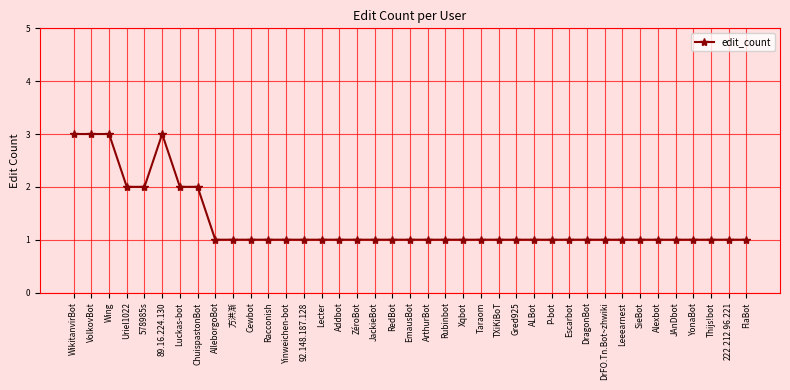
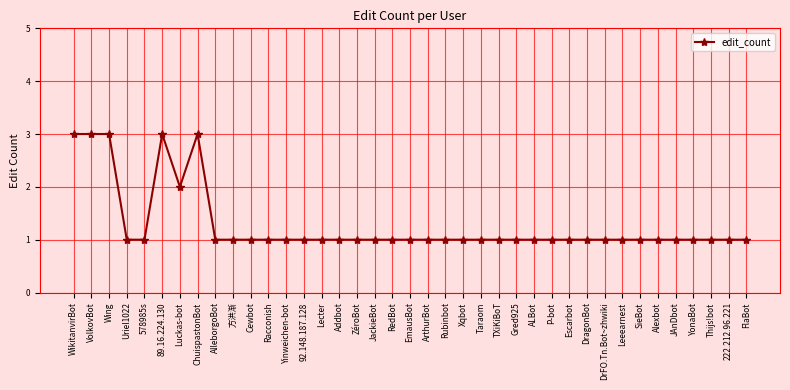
  {
    "WikitanvirBot": 3,
    "VolkovBot": 3,
    "Wing": 3,
-   "Uriel1022": 2,
-   "578985s": 2,
+   "Uriel1022": 1,
+   "578985s": 1,
    "89.16.224.130": 3,
    "Luckas-bot": 2,
-   "ChuispastonBot": 2,
+   "ChuispastonBot": 3,
    "AlleborgoBot": 1,
    "方洪渐": 1,
    "Cewbot": 1,
    "Racconish": 1,
    "Yinweichen-bot": 1,
    "92.148.187.128": 1,
    "Lecter": 1,
    "Addbot": 1,
    "ZéroBot": 1,
    "JackieBot": 1,
    "RedBot": 1,
    "EmausBot": 1,
    "ArthurBot": 1,
    "Rubinbot": 1,
    "Xqbot": 1,
    "Taraom": 1,
    "TXiKiBoT": 1,
    "Gred925": 1,
    "ALBot": 1,
    "P-bot": 1,
    "Escarbot": 1,
    "DragonBot": 1,
    "DrFO.Tn.Bot~zhwiki": 1,
    "Leeearnest": 1,
    "SieBot": 1,
    "Alexbot": 1,
    "JAnDbot": 1,
    "YonaBot": 1,
    "Thijs!bot": 1,
    "222.212.96.221": 1,
    "FlaBot": 1
  }
